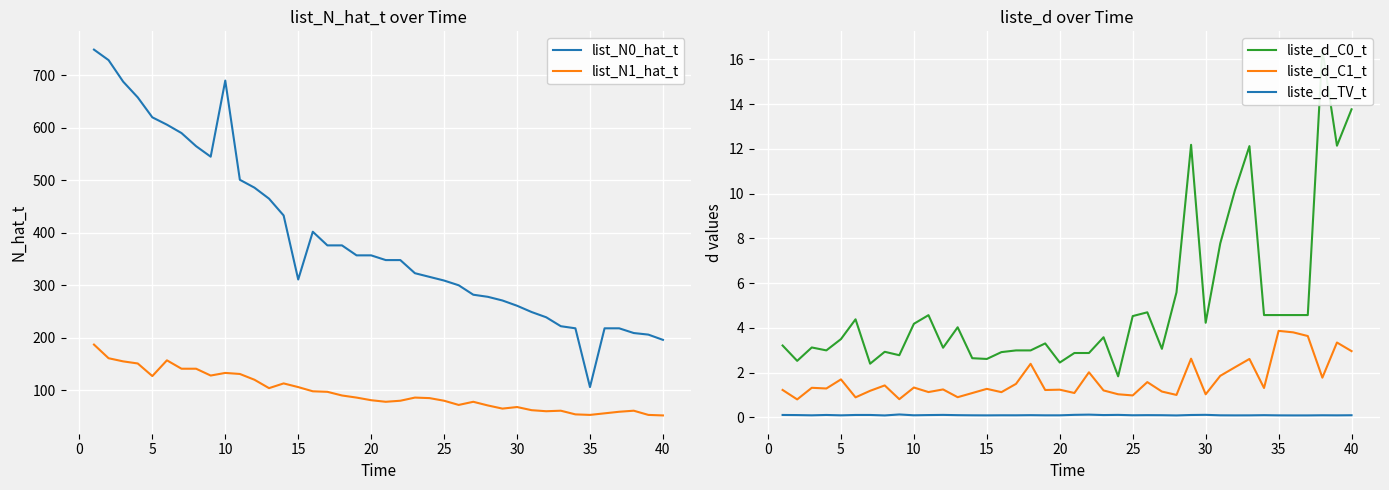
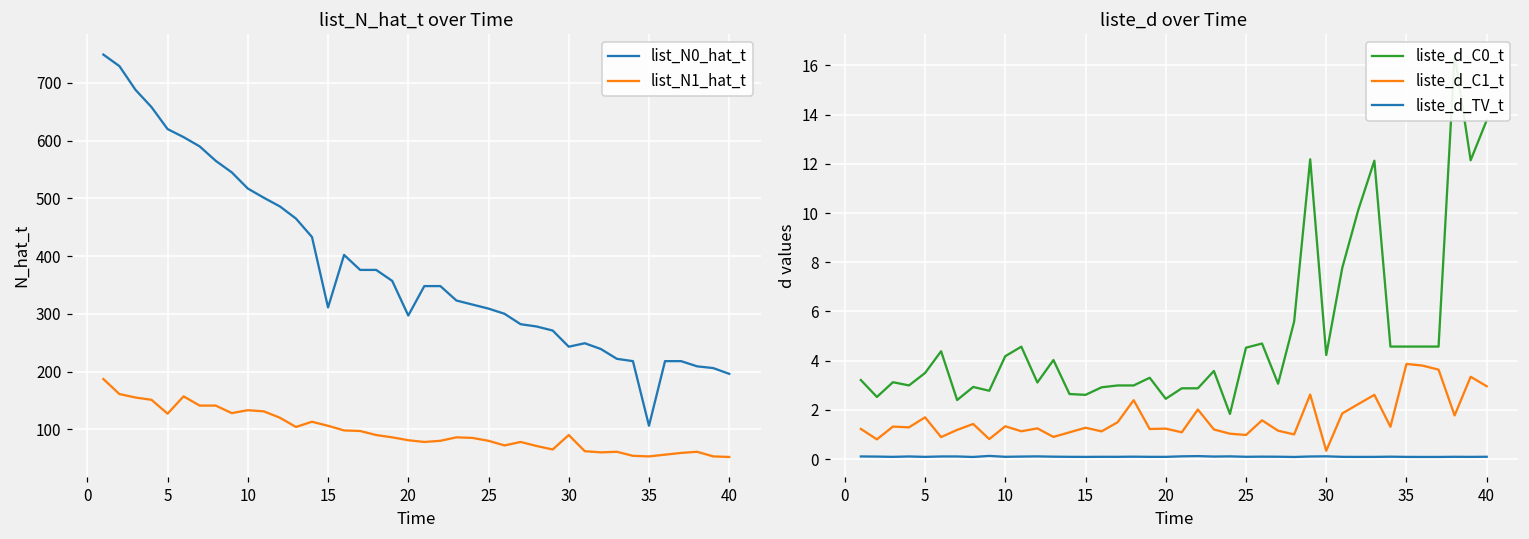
  {
    "list_N_hat_t over Time": {
      "list_N0_hat_t": {
        "5": 620,
-       "10": 690,
+       "10": 520,
        "15": 310,
-       "20": 360,
+       "20": 300,
        "25": 310,
-       "30": 260,
+       "30": 240,
        "35": 110,
        "40": 200
      },
      "list_N1_hat_t": {
        "5": 130,
        "10": 130,
        "15": 110,
        "20": 80,
        "25": 80,
-       "30": 70,
+       "30": 90,
        "35": 50,
        "40": 50
      }
    },
    "liste_d over Time": {
      "liste_d_C0_t": {
        "5": 3.5,
        "10": 4.2,
        "15": 2.6,
        "20": 2.5,
        "25": 4.5,
        "30": 4.2,
        "35": 4.6,
        "40": 13.8
      },
      "liste_d_C1_t": {
        "5": 1.7,
        "10": 1.3,
        "15": 1.3,
        "20": 1.2,
        "25": 1.0,
-       "30": 1.0,
+       "30": 0.3,
        "35": 3.9,
        "40": 3.0
      },
      "liste_d_TV_t": {
        "5": 0.1,
        "10": 0.1,
        "15": 0.1,
        "20": 0.1,
        "25": 0.1,
        "30": 0.1,
        "35": 0.1,
        "40": 0.1
      }
    }
  }
